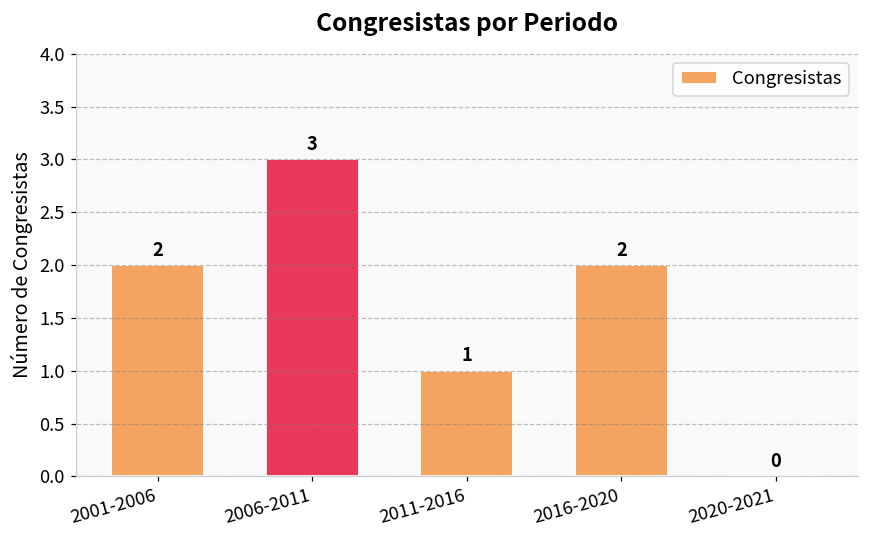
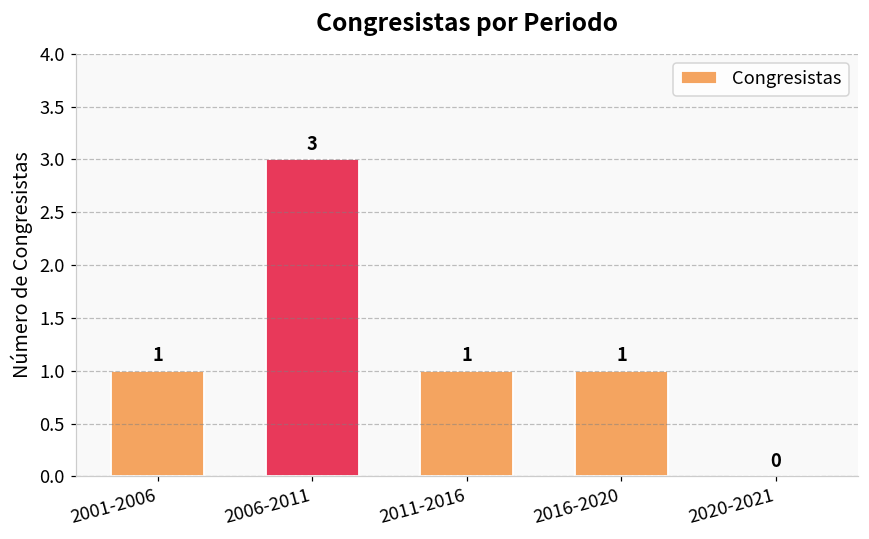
  {
-   "2001-2006": 2,
+   "2001-2006": 1,
    "2006-2011": 3,
    "2011-2016": 1,
-   "2016-2020": 2,
+   "2016-2020": 1,
    "2020-2021": 0
  }
